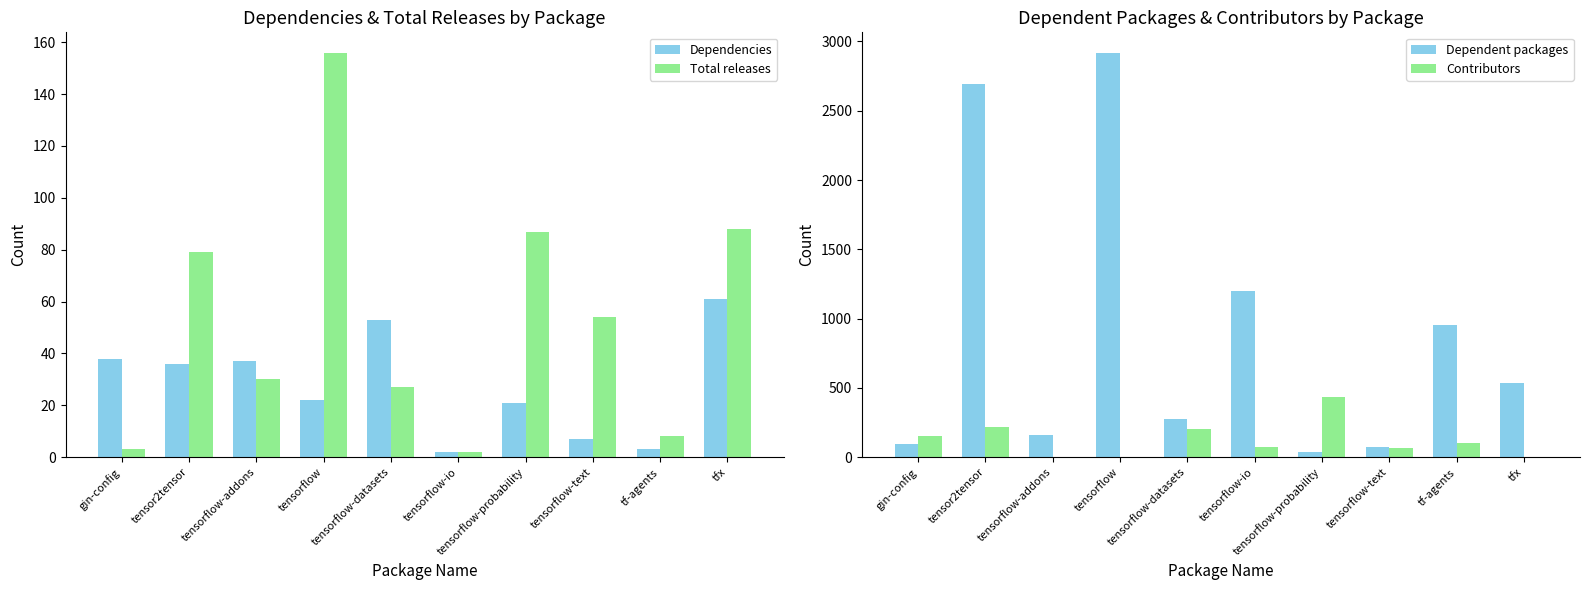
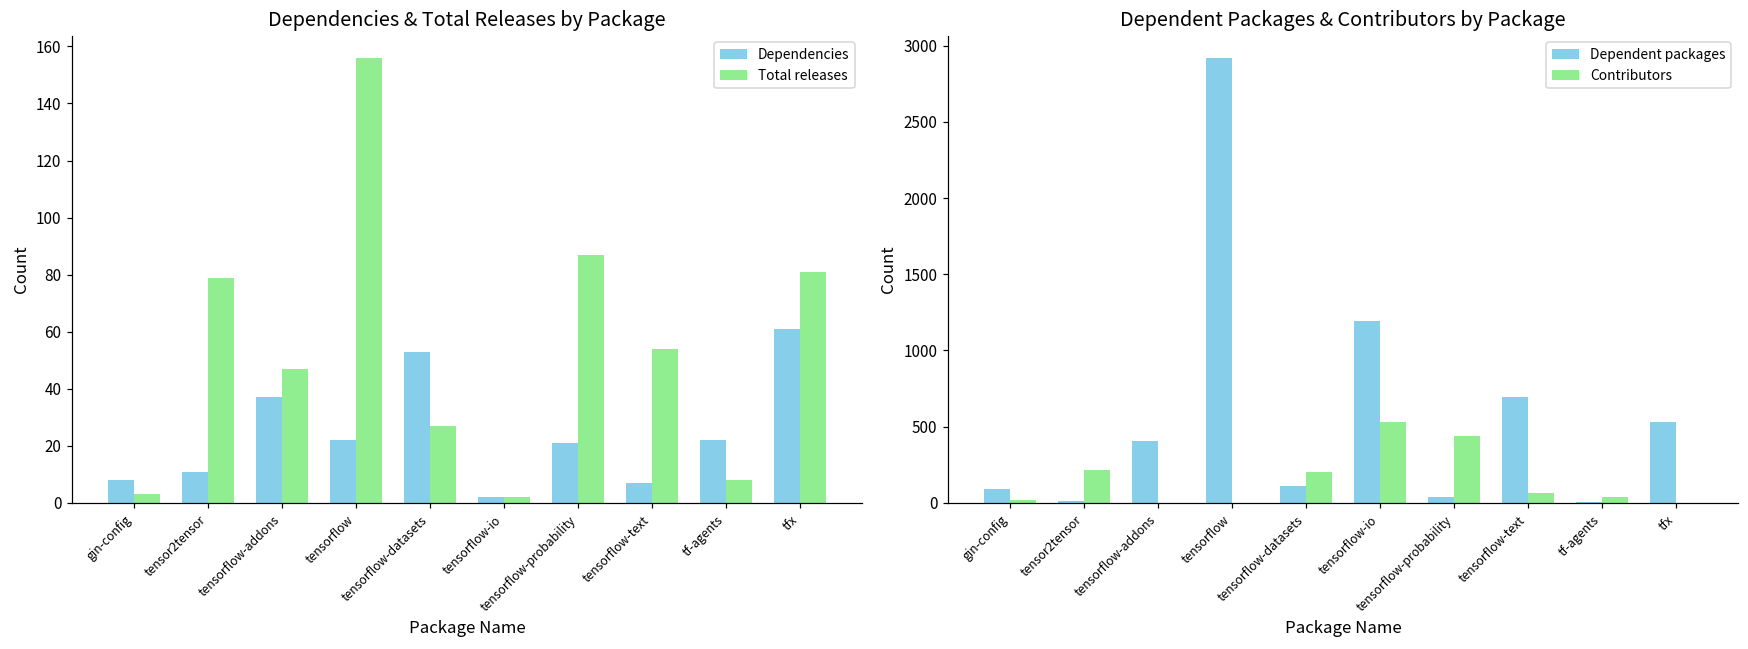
  {
    "Dependencies & Total Releases by Package": {
      "Dependencies": {
-       "gin-config": 38,
-       "tensor2tensor": 36,
+       "gin-config": 8,
+       "tensor2tensor": 11,
        "tensorflow-addons": 37,
        "tensorflow": 22,
        "tensorflow-datasets": 53,
        "tensorflow-io": 2,
        "tensorflow-probability": 21,
        "tensorflow-text": 7,
-       "tf-agents": 3,
+       "tf-agents": 22,
        "tfx": 61
      },
      "Total releases": {
        "gin-config": 3,
        "tensor2tensor": 79,
-       "tensorflow-addons": 30,
+       "tensorflow-addons": 47,
        "tensorflow": 156,
        "tensorflow-datasets": 27,
        "tensorflow-io": 2,
        "tensorflow-probability": 87,
        "tensorflow-text": 54,
        "tf-agents": 8,
-       "tfx": 88
+       "tfx": 81
      }
    },
    "Dependent Packages & Contributors by Package": {
      "Dependent packages": {
        "gin-config": 90,
-       "tensor2tensor": 2700,
-       "tensorflow-addons": 160,
+       "tensor2tensor": 10,
+       "tensorflow-addons": 410,
        "tensorflow": 2920,
-       "tensorflow-datasets": 270,
+       "tensorflow-datasets": 110,
        "tensorflow-io": 1200,
        "tensorflow-probability": 40,
-       "tensorflow-text": 80,
-       "tf-agents": 950,
+       "tensorflow-text": 690,
+       "tf-agents": 10,
        "tfx": 530
      },
      "Contributors": {
-       "gin-config": 150,
+       "gin-config": 20,
        "tensor2tensor": 220,
        "tensorflow-addons": 0,
        "tensorflow": 0,
        "tensorflow-datasets": 200,
-       "tensorflow-io": 80,
+       "tensorflow-io": 530,
        "tensorflow-probability": 440,
        "tensorflow-text": 70,
-       "tf-agents": 100,
+       "tf-agents": 40,
        "tfx": 0
      }
    }
  }
